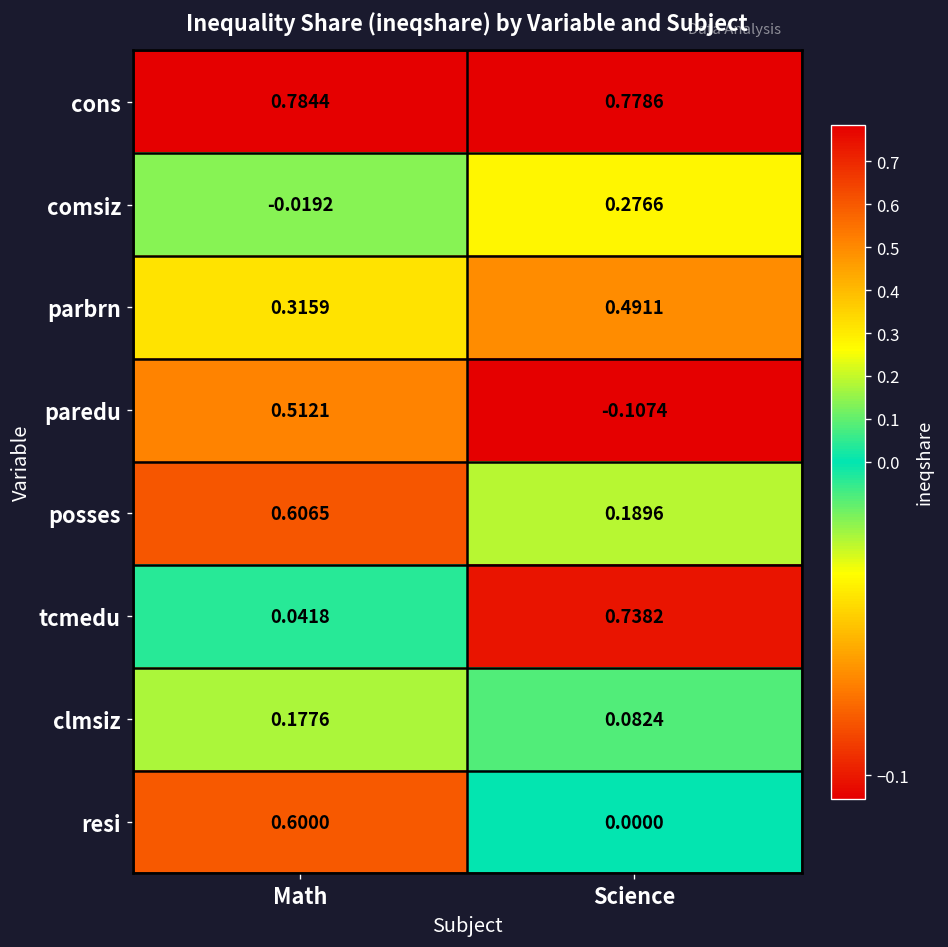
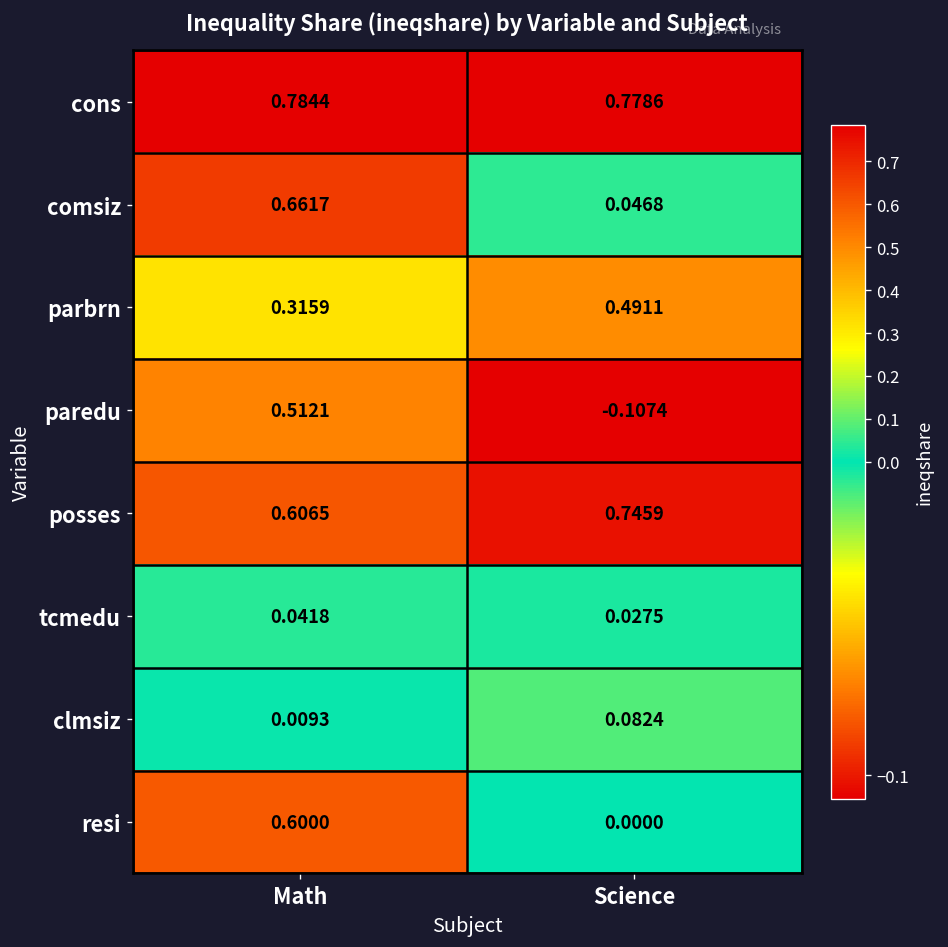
  {
    "cons": {
      "Math": 0.7844,
      "Science": 0.7786
    },
    "comsiz": {
-     "Math": -0.0192,
-     "Science": 0.2766
+     "Math": 0.6617,
+     "Science": 0.0468
    },
    "parbrn": {
      "Math": 0.3159,
      "Science": 0.4911
    },
    "paredu": {
      "Math": 0.5121,
      "Science": -0.1074
    },
    "posses": {
      "Math": 0.6065,
-     "Science": 0.1896
+     "Science": 0.7459
    },
    "tcmedu": {
      "Math": 0.0418,
-     "Science": 0.7382
+     "Science": 0.0275
    },
    "clmsiz": {
-     "Math": 0.1776,
+     "Math": 0.0093,
      "Science": 0.0824
    },
    "resi": {
      "Math": 0.6000,
      "Science": 0.0000
    }
  }
